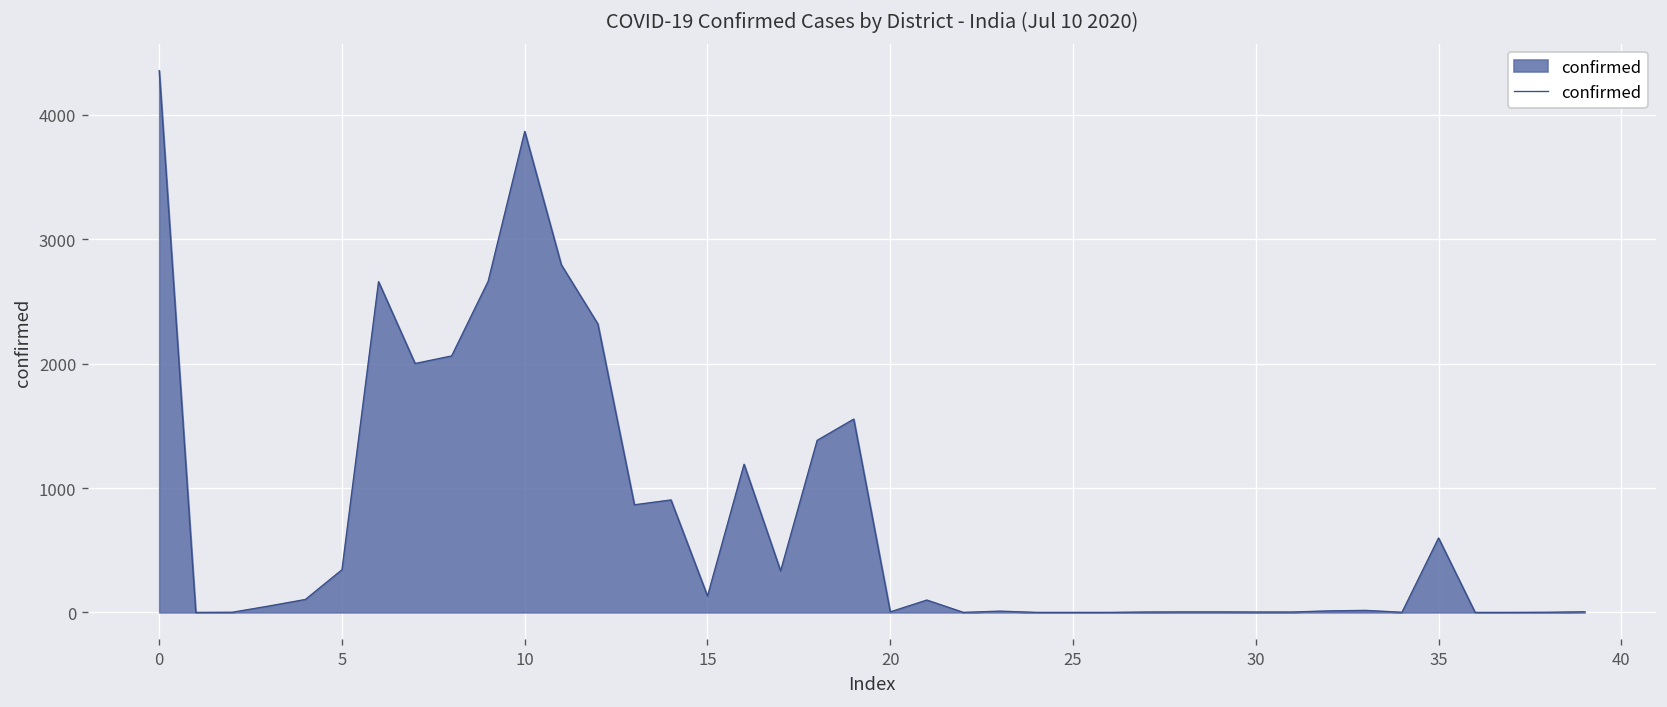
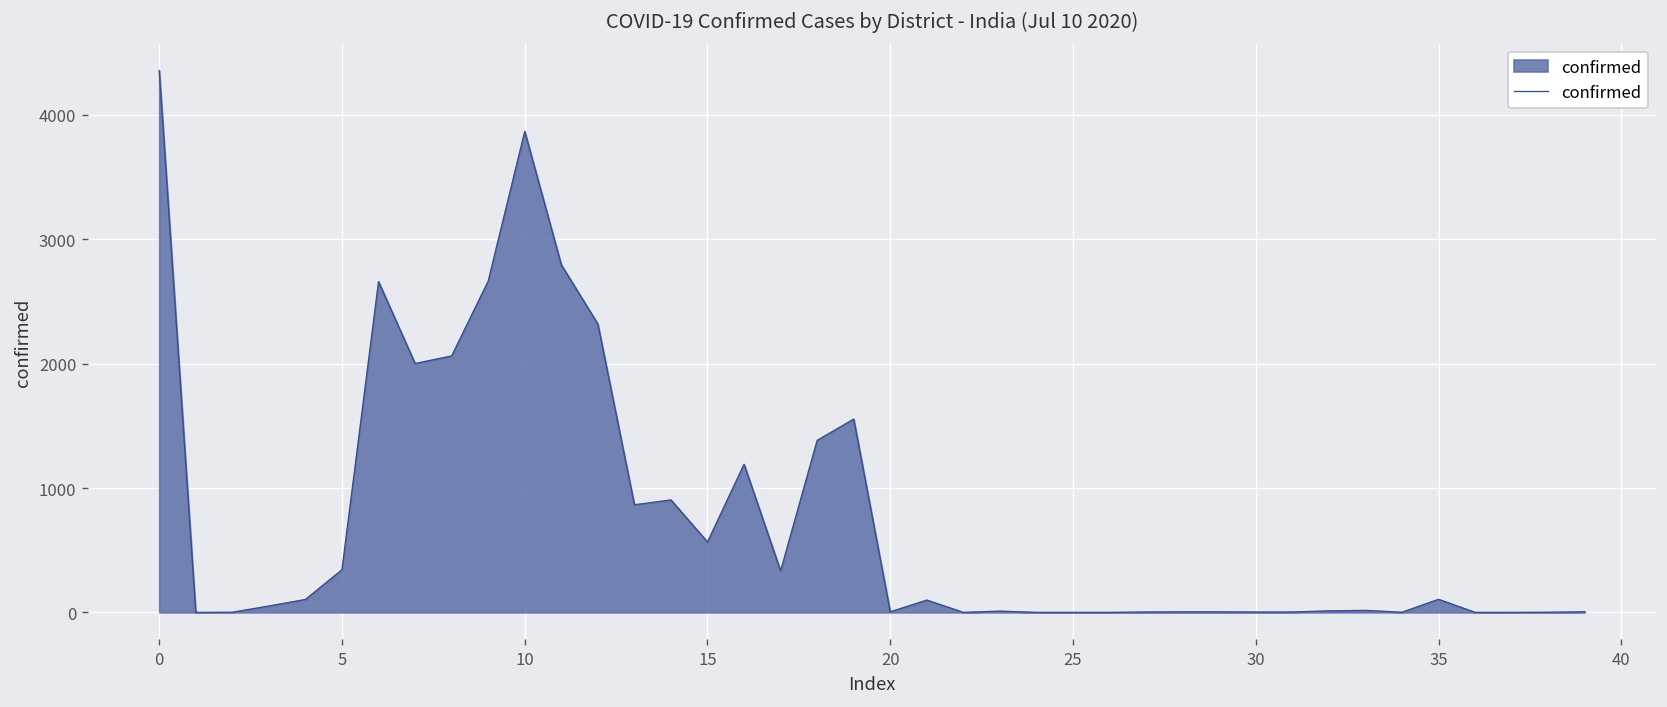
  {
    "0": 4360,
    "5": 340,
    "10": 3870,
-   "15": 130,
+   "15": 570,
    "20": 0,
    "25": 0,
    "30": 0,
-   "35": 600
+   "35": 110
  }
